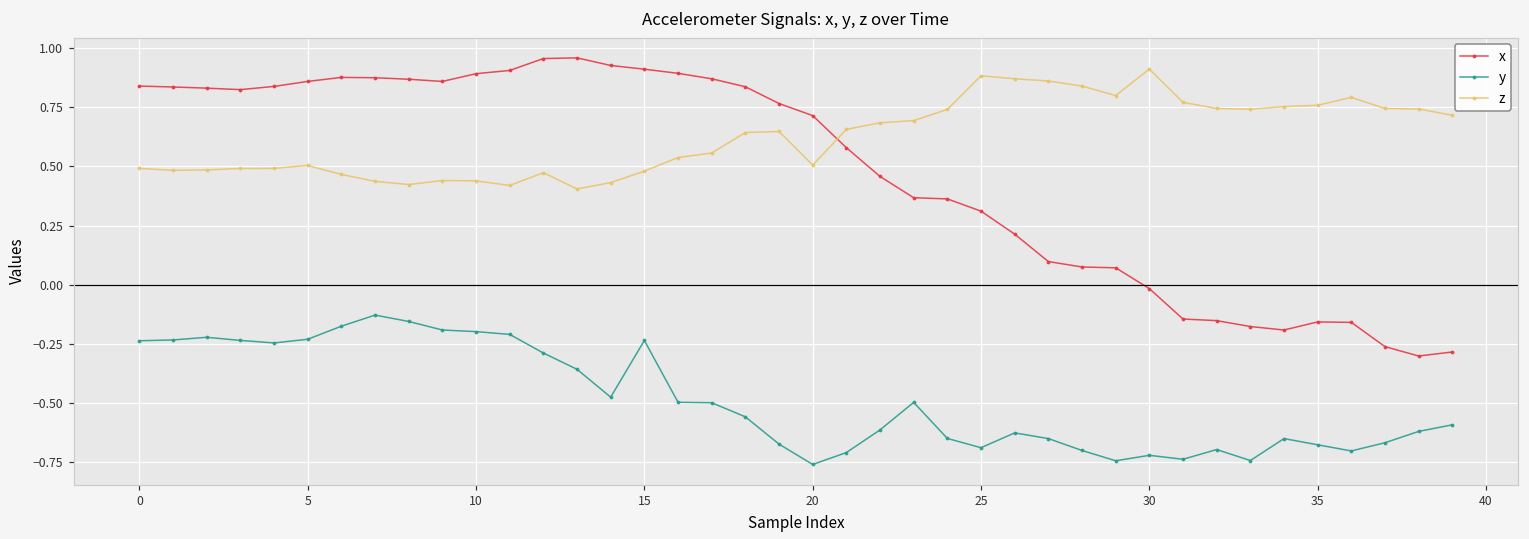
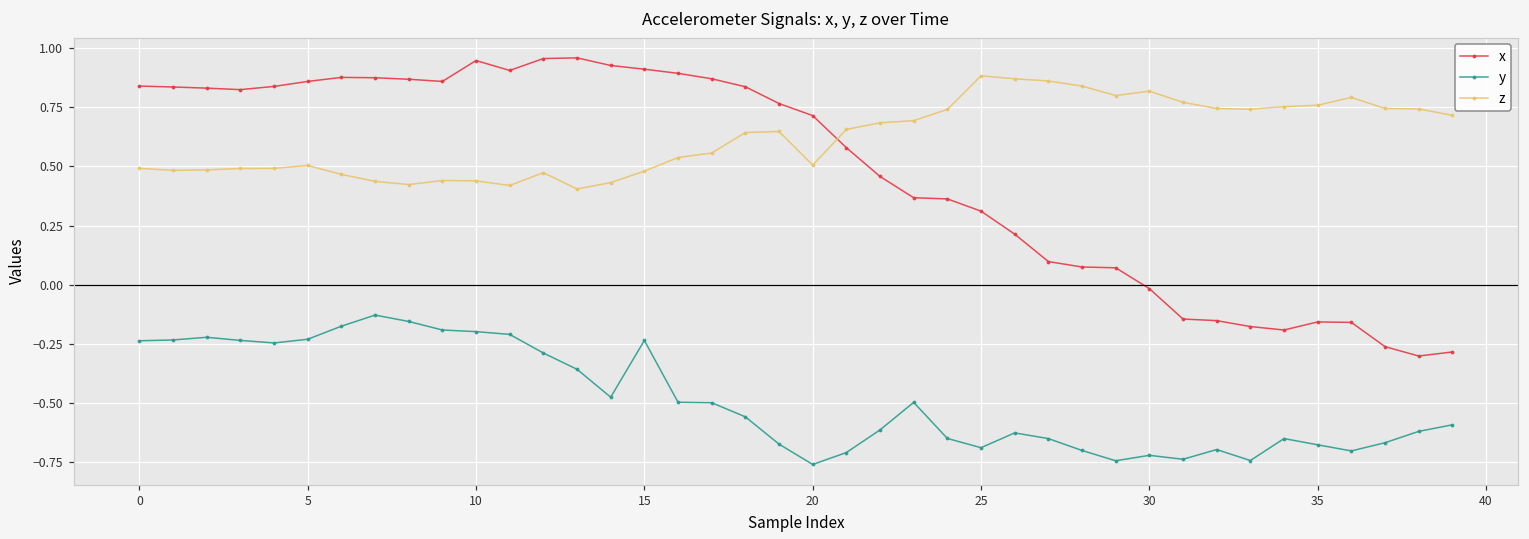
  {
    "x": {
      "0": 0.84,
      "5": 0.86,
-     "10": 0.89,
+     "10": 0.95,
      "15": 0.91,
      "20": 0.71,
      "25": 0.31,
      "30": -0.02,
      "35": -0.16
    },
    "y": {
      "0": -0.24,
      "5": -0.23,
      "10": -0.20,
      "15": -0.23,
      "20": -0.76,
      "25": -0.69,
      "30": -0.72,
      "35": -0.68
    },
    "z": {
      "0": 0.49,
      "5": 0.50,
      "10": 0.44,
      "15": 0.48,
      "20": 0.51,
      "25": 0.88,
-     "30": 0.91,
+     "30": 0.82,
      "35": 0.76
    }
  }
